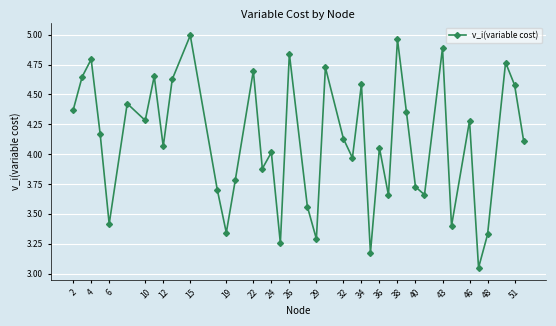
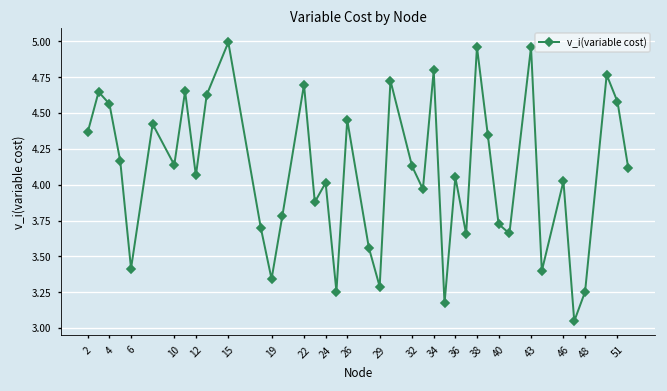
  {
    "2": 4.37,
-   "4": 4.79,
+   "4": 4.56,
    "6": 3.41,
-   "10": 4.28,
+   "10": 4.14,
    "12": 4.06,
    "15": 4.99,
    "19": 3.34,
    "22": 4.70,
    "24": 4.01,
-   "26": 4.84,
+   "26": 4.45,
    "29": 3.29,
    "32": 4.13,
-   "34": 4.59,
+   "34": 4.80,
    "36": 4.05,
    "38": 4.96,
    "40": 3.73,
-   "43": 4.89,
-   "46": 4.28,
-   "48": 3.33,
+   "43": 4.96,
+   "46": 4.02,
+   "48": 3.25,
    "51": 4.58
  }
